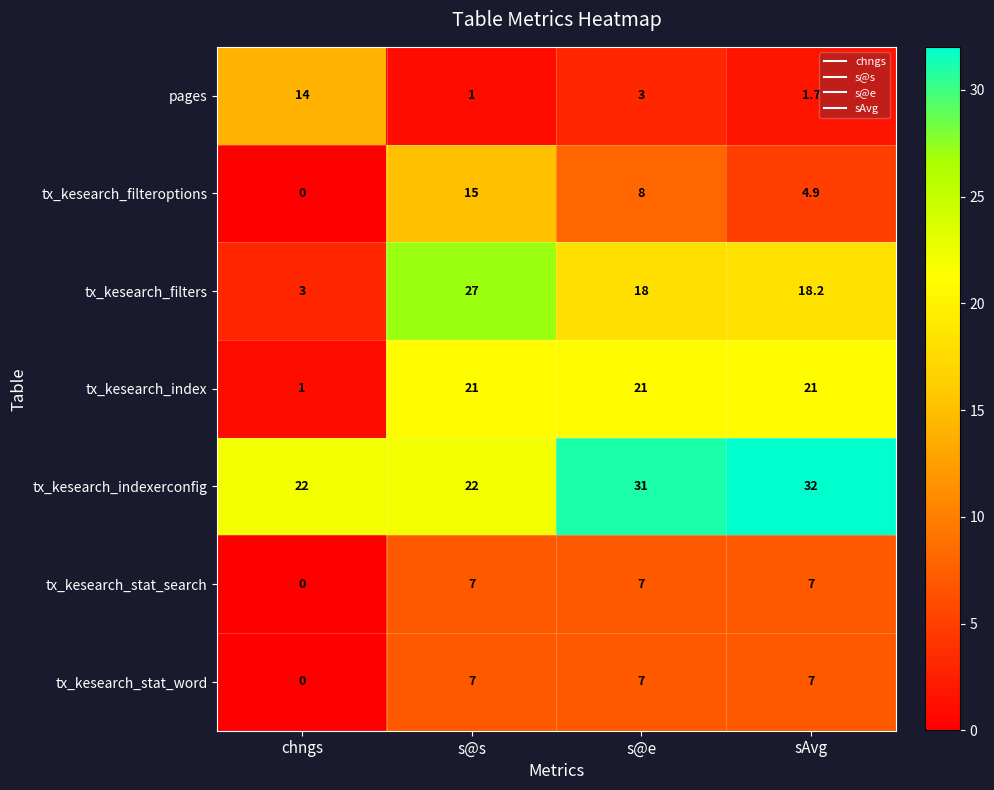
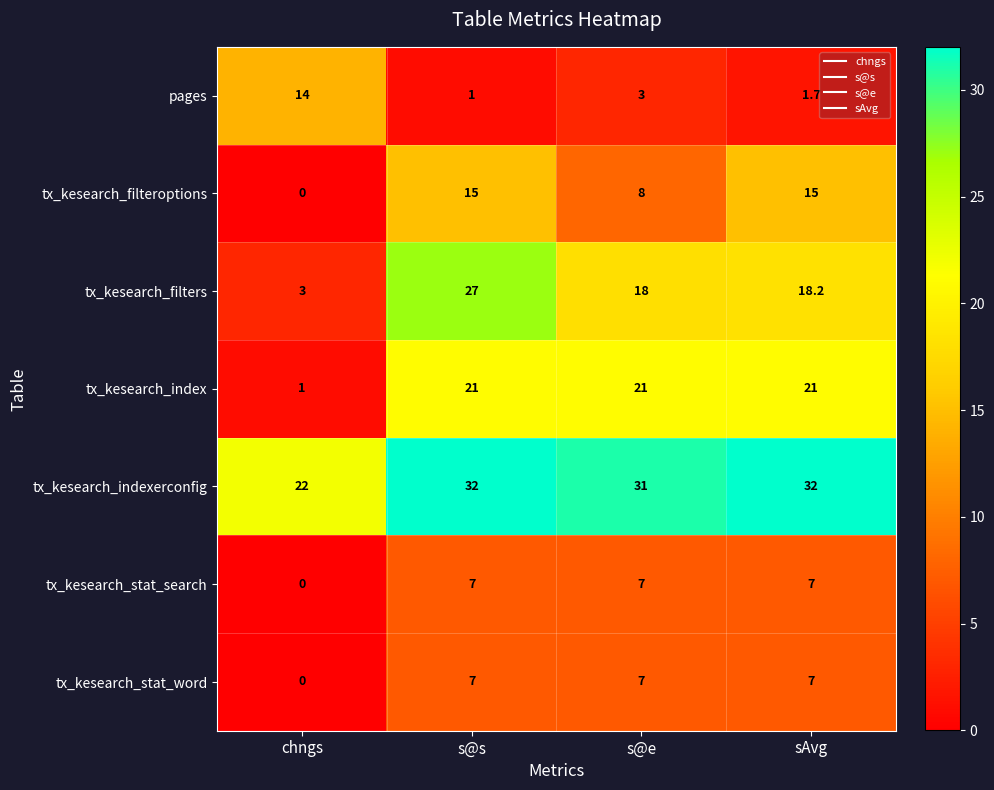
  {
    "pages": {
      "chngs": 14,
      "s@s": 1,
      "s@e": 3
    },
    "tx_kesearch_filteroptions": {
      "chngs": 0,
      "s@s": 15,
      "s@e": 8,
-     "sAvg": 4.9
+     "sAvg": 15
    },
    "tx_kesearch_filters": {
      "chngs": 3,
      "s@s": 27,
      "s@e": 18,
      "sAvg": 18.2
    },
    "tx_kesearch_index": {
      "chngs": 1,
      "s@s": 21,
      "s@e": 21,
      "sAvg": 21
    },
    "tx_kesearch_indexerconfig": {
      "chngs": 22,
-     "s@s": 22,
+     "s@s": 32,
      "s@e": 31,
      "sAvg": 32
    },
    "tx_kesearch_stat_search": {
      "chngs": 0,
      "s@s": 7,
      "s@e": 7,
      "sAvg": 7
    },
    "tx_kesearch_stat_word": {
      "chngs": 0,
      "s@s": 7,
      "s@e": 7,
      "sAvg": 7
    }
  }
